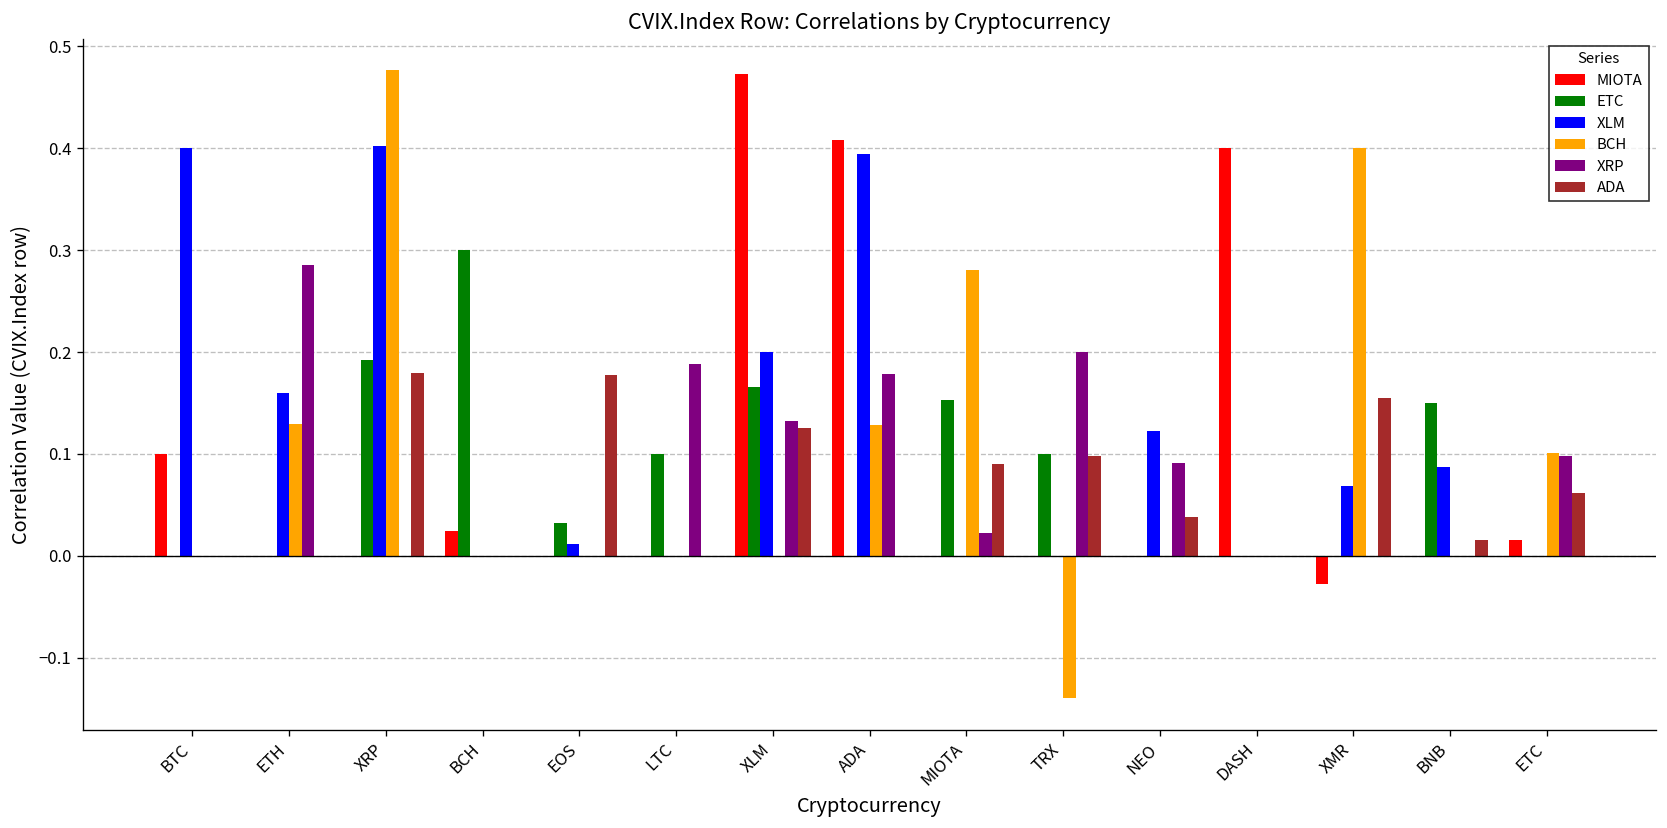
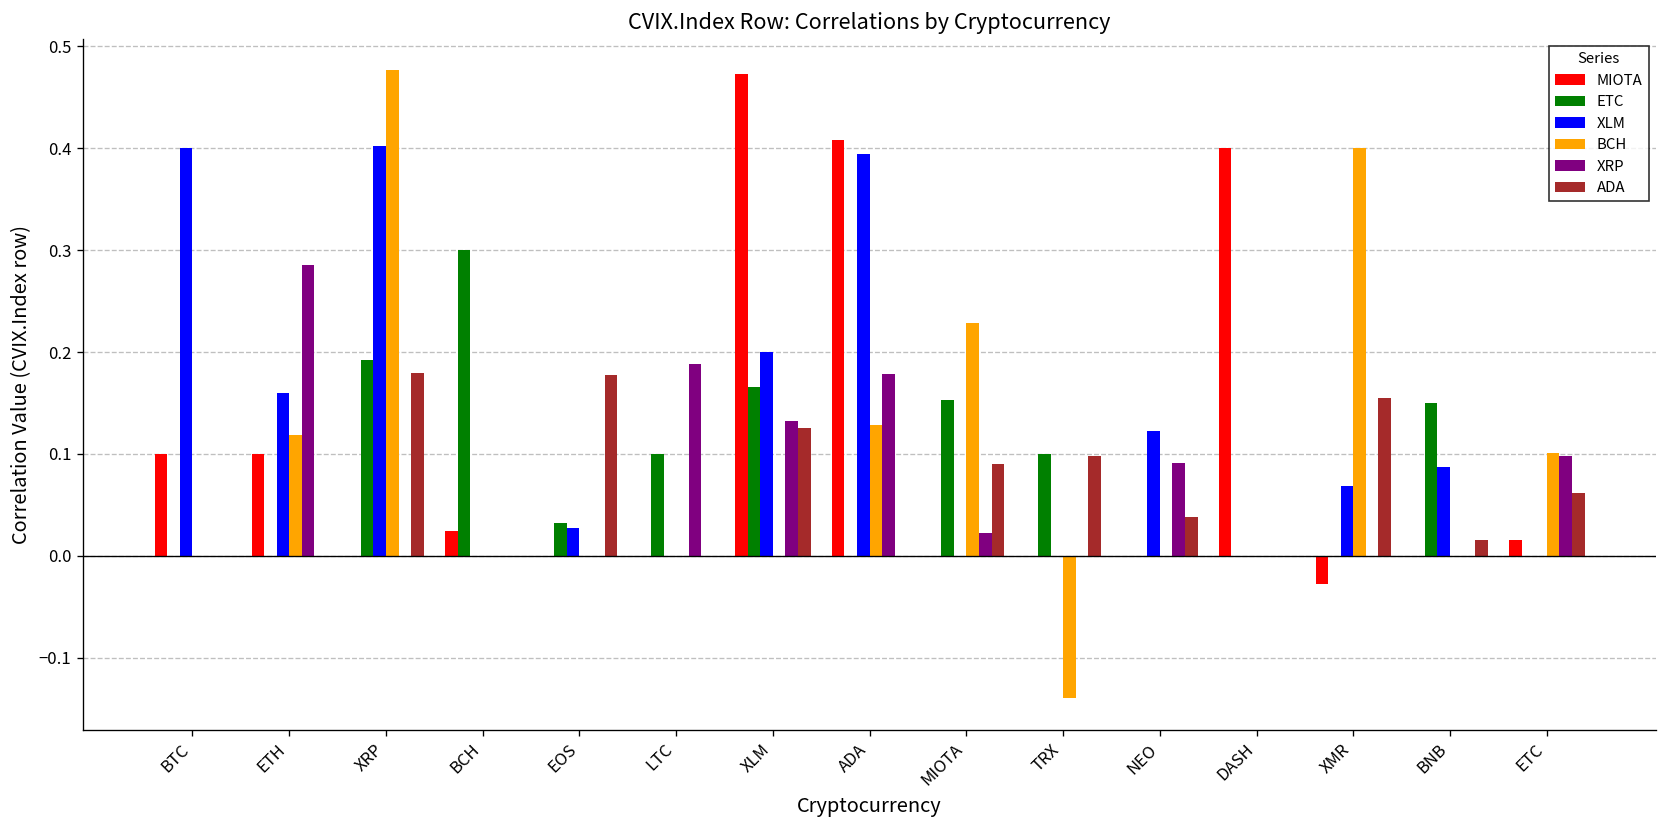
  {
    "MIOTA": {
      "BTC": 0.1,
-     "ETH": 0.0,
+     "ETH": 0.1,
      "XRP": 0.0,
      "BCH": 0.02,
      "EOS": 0.0,
      "LTC": 0.0,
      "XLM": 0.47,
      "ADA": 0.41,
      "MIOTA": 0.0,
      "TRX": 0.0,
      "NEO": 0.0,
      "DASH": 0.4,
      "XMR": -0.03,
      "BNB": 0.0,
      "ETC": 0.02
    },
    "ETC": {
      "BTC": 0.00,
      "ETH": 0.00,
      "XRP": 0.19,
      "BCH": 0.30,
      "EOS": 0.03,
      "LTC": 0.10,
      "XLM": 0.17,
      "ADA": 0.00,
      "MIOTA": 0.15,
      "TRX": 0.10,
      "NEO": 0.00,
      "DASH": 0.00,
      "XMR": 0.00,
      "BNB": 0.15,
      "ETC": 0.00
    },
    "XLM": {
      "BTC": 0.40,
      "ETH": 0.16,
      "XRP": 0.40,
      "BCH": 0.00,
-     "EOS": 0.01,
+     "EOS": 0.03,
      "LTC": 0.00,
      "XLM": 0.20,
      "ADA": 0.39,
      "MIOTA": 0.00,
      "TRX": 0.00,
      "NEO": 0.12,
      "DASH": 0.00,
      "XMR": 0.07,
      "BNB": 0.09,
      "ETC": 0.00
    },
    "BCH": {
      "BTC": 0.00,
-     "ETH": 0.13,
+     "ETH": 0.12,
      "XRP": 0.48,
      "BCH": 0.00,
      "EOS": 0.00,
      "LTC": 0.00,
      "XLM": 0.00,
      "ADA": 0.13,
-     "MIOTA": 0.28,
+     "MIOTA": 0.23,
      "TRX": -0.14,
      "NEO": 0.00,
      "DASH": 0.00,
      "XMR": 0.40,
      "BNB": 0.00,
      "ETC": 0.10
    },
    "XRP": {
      "BTC": 0.0,
      "ETH": 0.29,
      "XRP": 0.0,
      "BCH": 0.0,
      "EOS": 0.0,
      "LTC": 0.19,
      "XLM": 0.13,
      "ADA": 0.18,
      "MIOTA": 0.02,
-     "TRX": 0.2,
+     "TRX": 0.0,
      "NEO": 0.09,
      "DASH": 0.0,
      "XMR": 0.0,
      "BNB": 0.0,
      "ETC": 0.1
    },
    "ADA": {
      "BTC": 0.00,
      "ETH": 0.00,
      "XRP": 0.18,
      "BCH": 0.00,
      "EOS": 0.18,
      "LTC": 0.00,
      "XLM": 0.13,
      "ADA": 0.00,
      "MIOTA": 0.09,
      "TRX": 0.10,
      "NEO": 0.04,
      "DASH": 0.00,
      "XMR": 0.16,
      "BNB": 0.02,
      "ETC": 0.06
    }
  }
